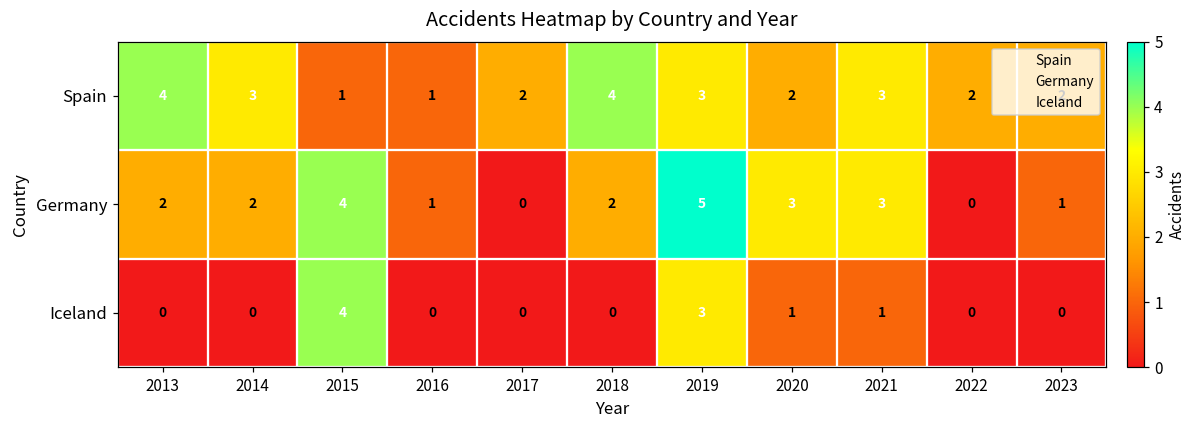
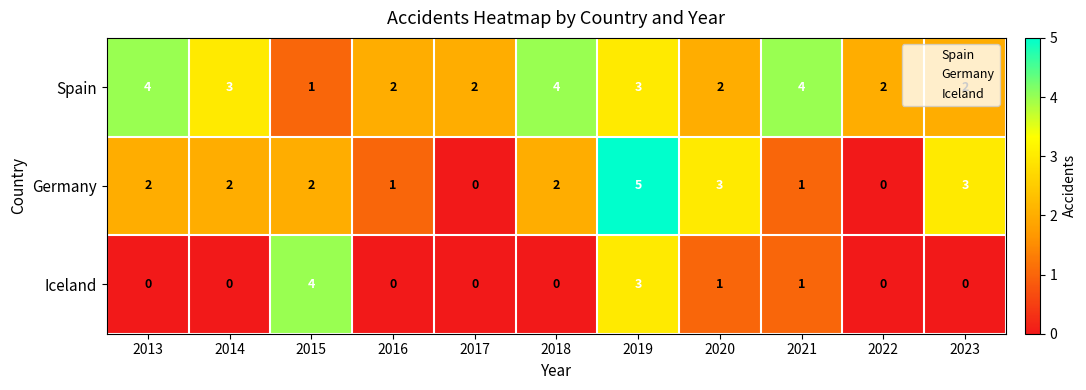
  {
    "Spain": {
      "2013": 4,
      "2014": 3,
      "2015": 1,
-     "2016": 1,
+     "2016": 2,
      "2017": 2,
      "2018": 4,
      "2019": 3,
      "2020": 2,
-     "2021": 3,
+     "2021": 4,
      "2022": 2
    },
    "Germany": {
      "2013": 2,
      "2014": 2,
-     "2015": 4,
+     "2015": 2,
      "2016": 1,
      "2017": 0,
      "2018": 2,
      "2019": 5,
      "2020": 3,
-     "2021": 3,
+     "2021": 1,
      "2022": 0,
-     "2023": 1
+     "2023": 3
    },
    "Iceland": {
      "2013": 0,
      "2014": 0,
      "2015": 4,
      "2016": 0,
      "2017": 0,
      "2018": 0,
      "2019": 3,
      "2020": 1,
      "2021": 1,
      "2022": 0,
      "2023": 0
    }
  }
